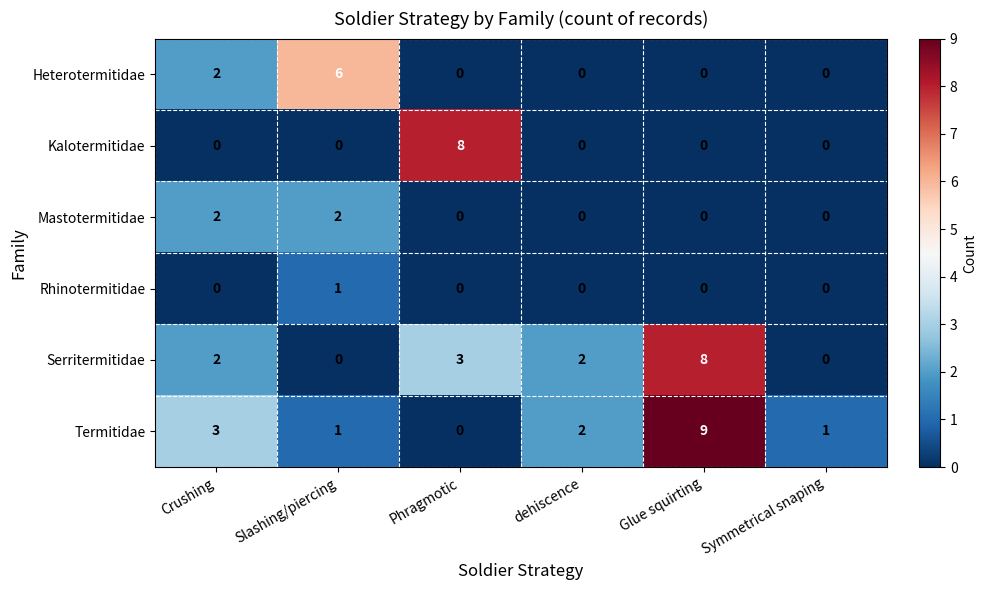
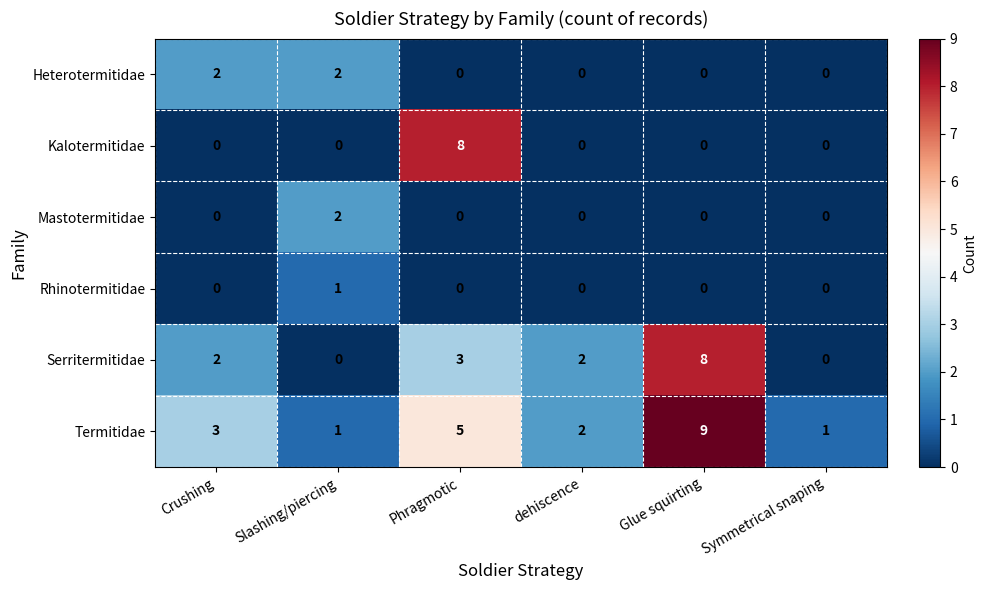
  {
    "Heterotermitidae": {
      "Crushing": 2,
-     "Slashing/piercing": 6,
+     "Slashing/piercing": 2,
      "Phragmotic": 0,
      "dehiscence": 0,
      "Glue squirting": 0,
      "Symmetrical snaping": 0
    },
    "Kalotermitidae": {
      "Crushing": 0,
      "Slashing/piercing": 0,
      "Phragmotic": 8,
      "dehiscence": 0,
      "Glue squirting": 0,
      "Symmetrical snaping": 0
    },
    "Mastotermitidae": {
-     "Crushing": 2,
+     "Crushing": 0,
      "Slashing/piercing": 2,
      "Phragmotic": 0,
      "dehiscence": 0,
      "Glue squirting": 0,
      "Symmetrical snaping": 0
    },
    "Rhinotermitidae": {
      "Crushing": 0,
      "Slashing/piercing": 1,
      "Phragmotic": 0,
      "dehiscence": 0,
      "Glue squirting": 0,
      "Symmetrical snaping": 0
    },
    "Serritermitidae": {
      "Crushing": 2,
      "Slashing/piercing": 0,
      "Phragmotic": 3,
      "dehiscence": 2,
      "Glue squirting": 8,
      "Symmetrical snaping": 0
    },
    "Termitidae": {
      "Crushing": 3,
      "Slashing/piercing": 1,
-     "Phragmotic": 0,
+     "Phragmotic": 5,
      "dehiscence": 2,
      "Glue squirting": 9,
      "Symmetrical snaping": 1
    }
  }
